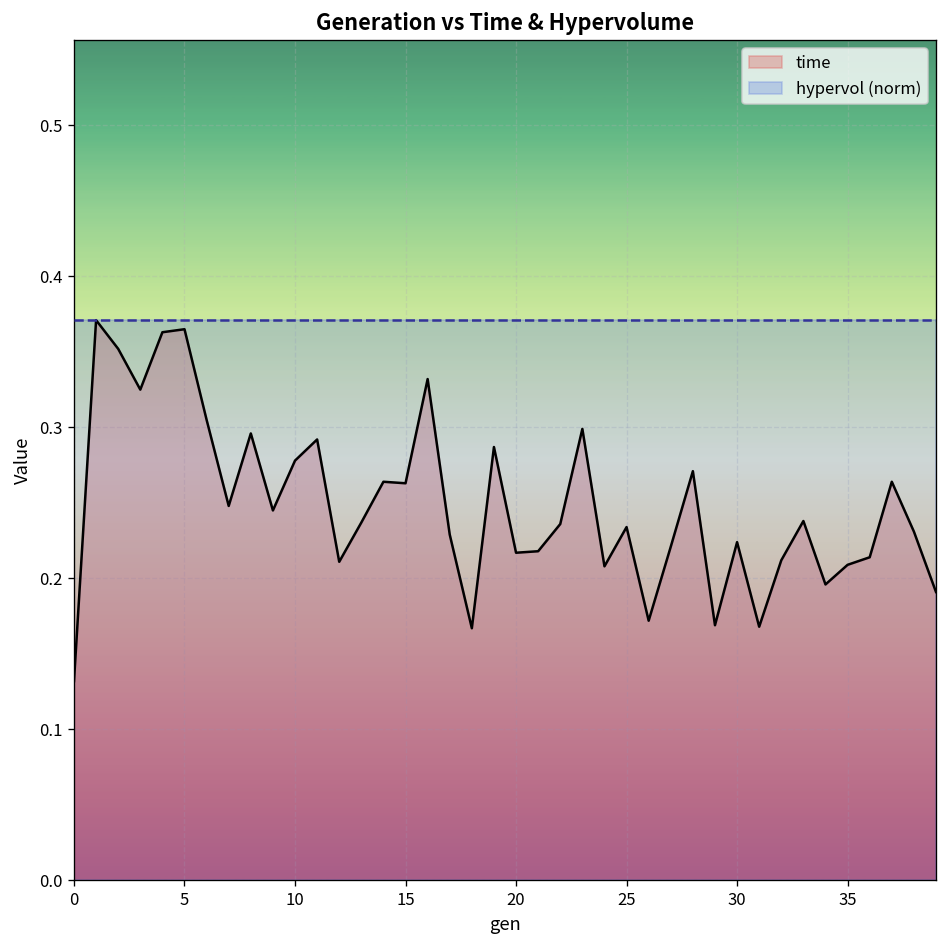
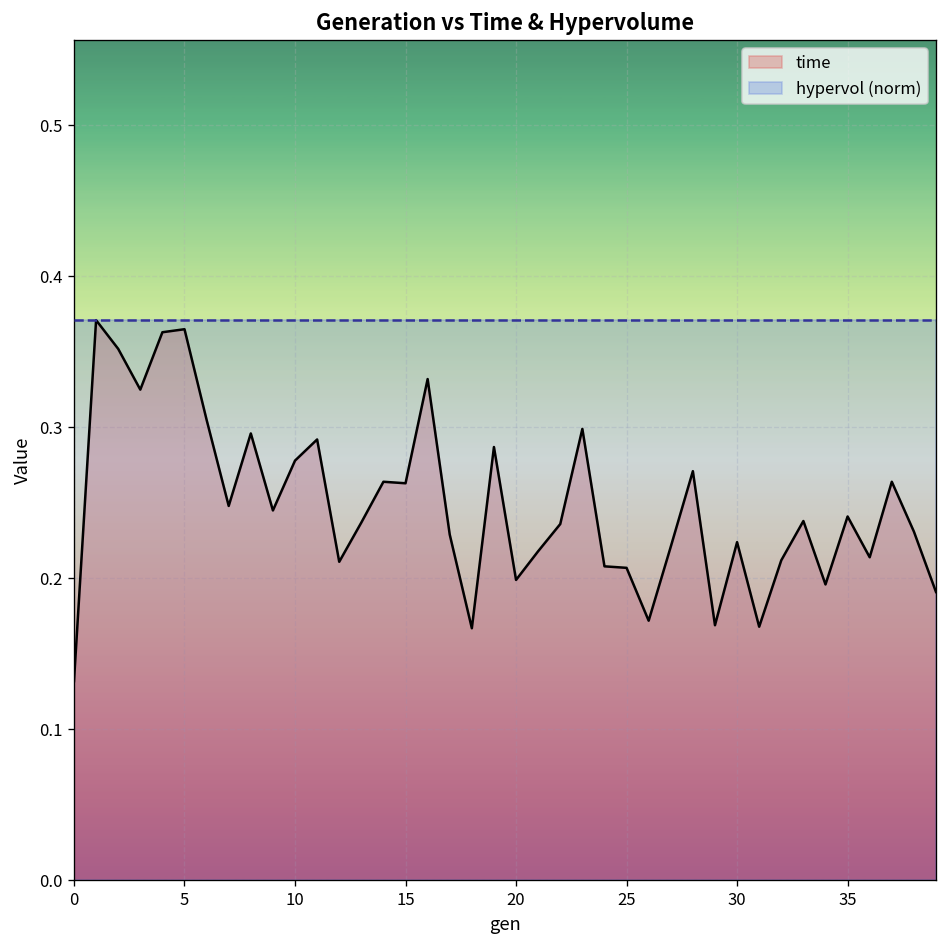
  {
    "time": {
      "0": 0.132,
      "5": 0.365,
      "10": 0.278,
      "15": 0.263,
-     "20": 0.217,
-     "25": 0.234,
+     "20": 0.199,
+     "25": 0.207,
      "30": 0.224,
-     "35": 0.209
+     "35": 0.241
    },
    "hypervol (norm)": {
      "0": 0.371,
      "5": 0.371,
      "10": 0.371,
      "15": 0.371,
      "20": 0.371,
      "25": 0.371,
      "30": 0.371,
      "35": 0.371
    }
  }
